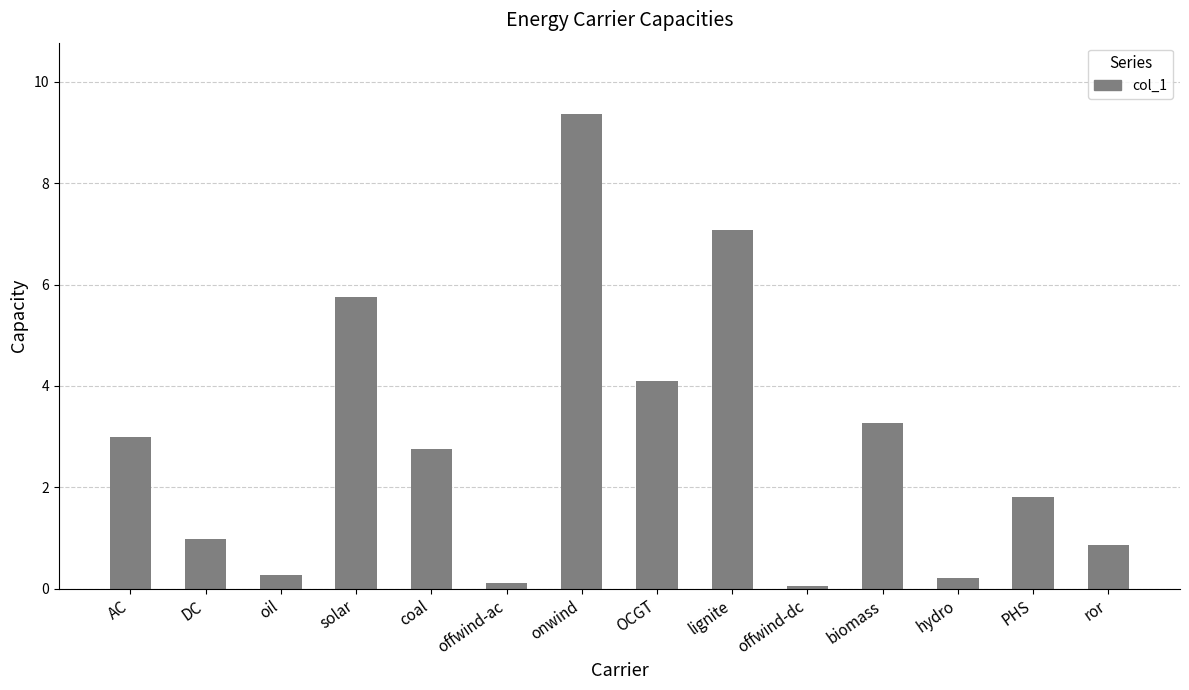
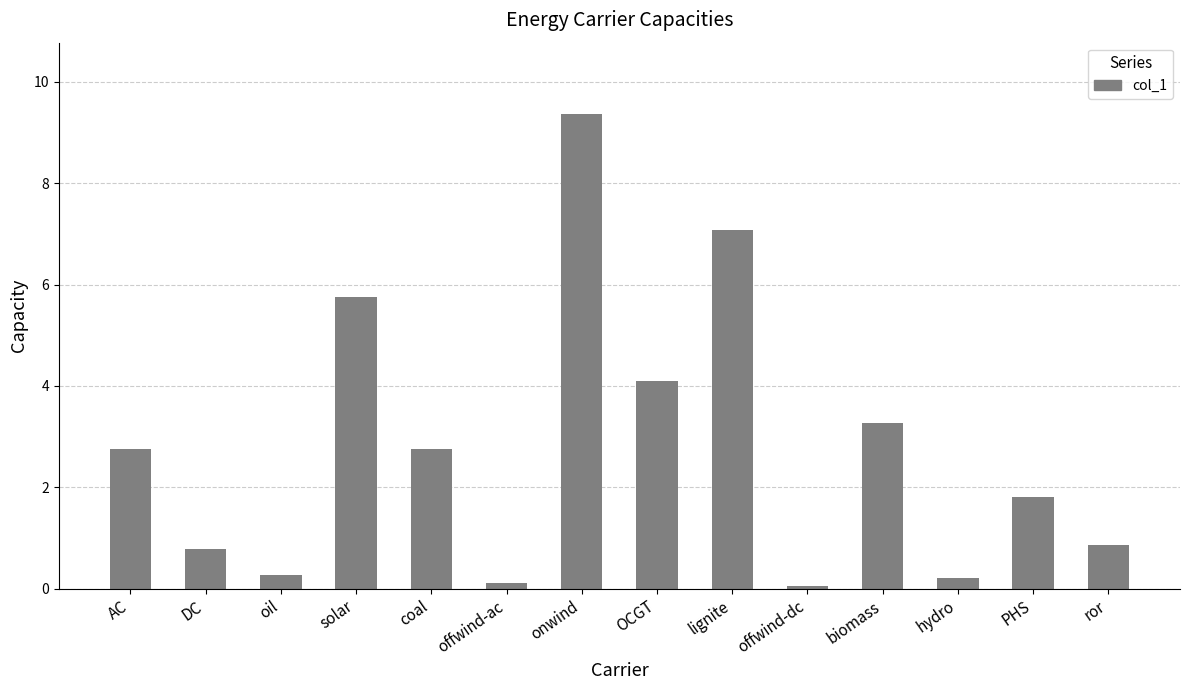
  {
-   "AC": 3.0,
-   "DC": 1.0,
+   "AC": 2.8,
+   "DC": 0.8,
    "oil": 0.3,
    "solar": 5.8,
    "coal": 2.8,
    "offwind-ac": 0.1,
    "onwind": 9.4,
    "OCGT": 4.1,
    "lignite": 7.1,
    "offwind-dc": 0.1,
    "biomass": 3.3,
    "hydro": 0.2,
    "PHS": 1.8,
    "ror": 0.9
  }
